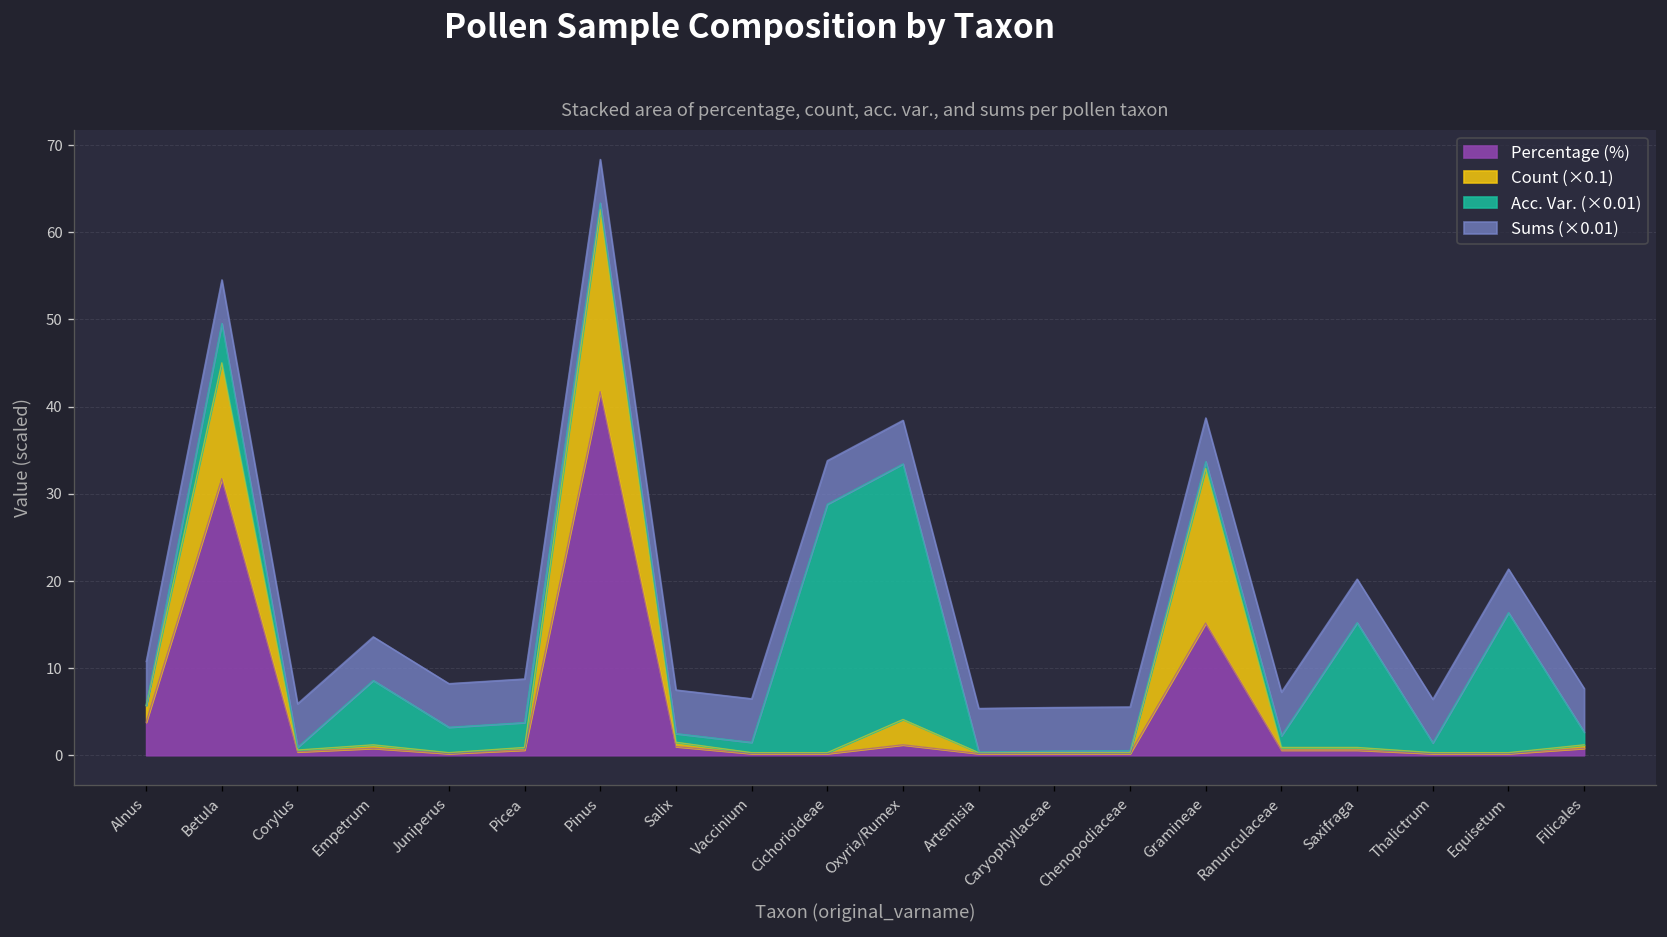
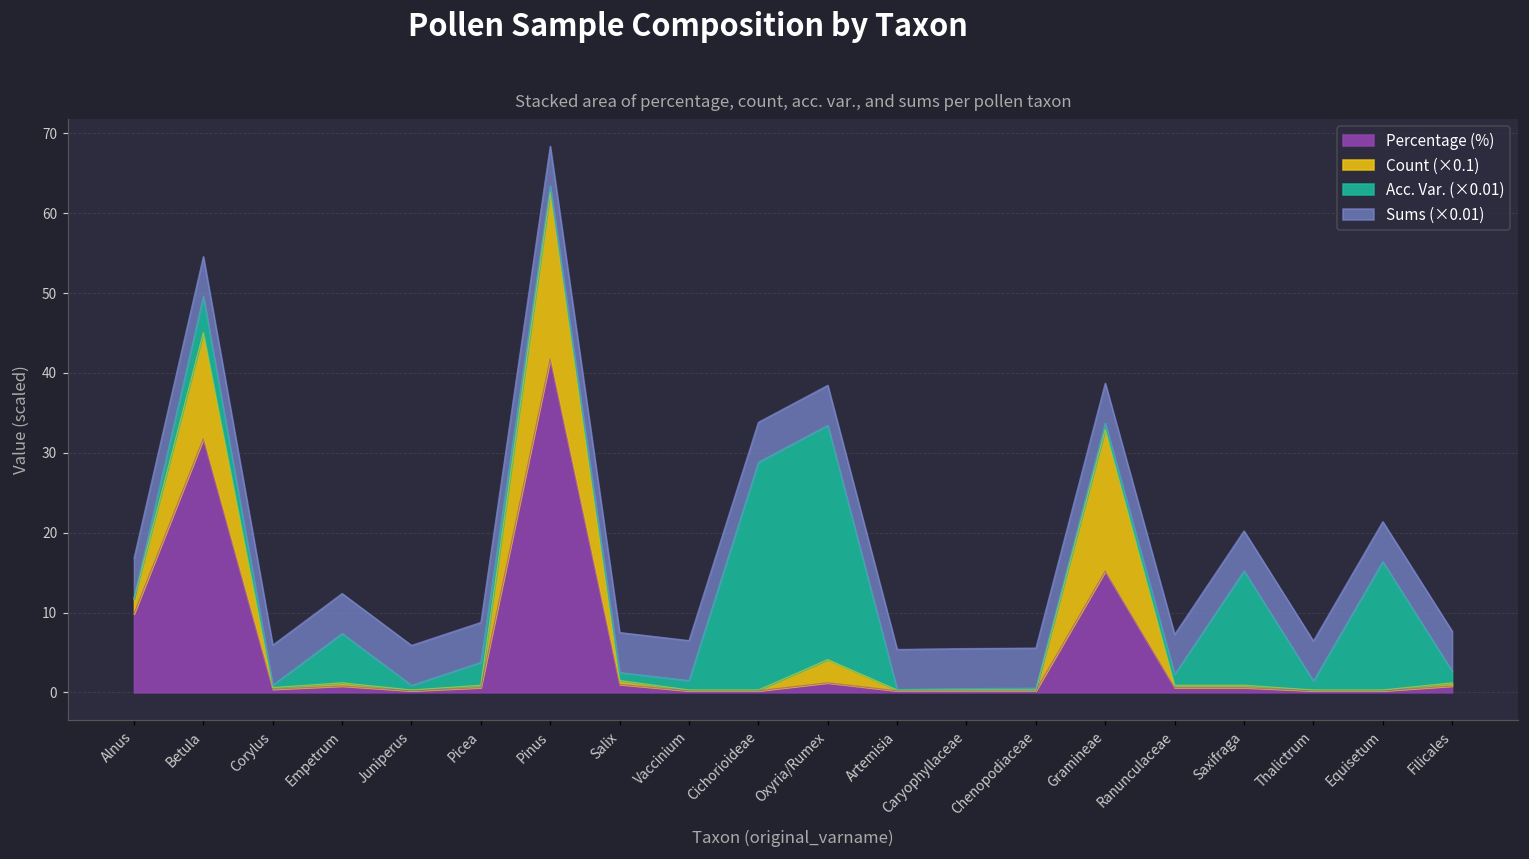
  {
    "Percentage (%)": {
-     "Alnus": 4,
+     "Alnus": 10,
      "Betula": 32,
      "Empetrum": 1,
      "Pinus": 42,
      "Salix": 1,
      "Oxyria/Rumex": 1,
      "Gramineae": 15,
      "Filicales": 1
    },
    "Count (×0.1)": {
      "Betula": 13,
      "Empetrum": 0,
      "Pinus": 21,
      "Salix": 1,
      "Oxyria/Rumex": 3,
      "Gramineae": 18,
      "Filicales": 0
    },
    "Acc. Var. (×0.01)": {
      "Betula": 5,
-     "Empetrum": 7,
-     "Juniperus": 3,
+     "Empetrum": 6,
+     "Juniperus": 1,
      "Picea": 3,
      "Pinus": 1,
      "Salix": 1,
      "Vaccinium": 1,
      "Cichorioideae": 29,
      "Oxyria/Rumex": 29,
      "Gramineae": 1,
      "Ranunculaceae": 1,
      "Saxifraga": 14,
      "Thalictrum": 1,
      "Equisetum": 16,
      "Filicales": 1
    },
    "Sums (×0.01)": {
      "Alnus": 5,
      "Betula": 5,
      "Corylus": 5,
      "Empetrum": 5,
      "Juniperus": 5,
      "Picea": 5,
      "Pinus": 5,
      "Salix": 5,
      "Vaccinium": 5,
      "Cichorioideae": 5,
      "Oxyria/Rumex": 5,
      "Artemisia": 5,
      "Caryophyllaceae": 5,
      "Chenopodiaceae": 5,
      "Gramineae": 5,
      "Ranunculaceae": 5,
      "Saxifraga": 5,
      "Thalictrum": 5,
      "Equisetum": 5,
      "Filicales": 5
    }
  }
